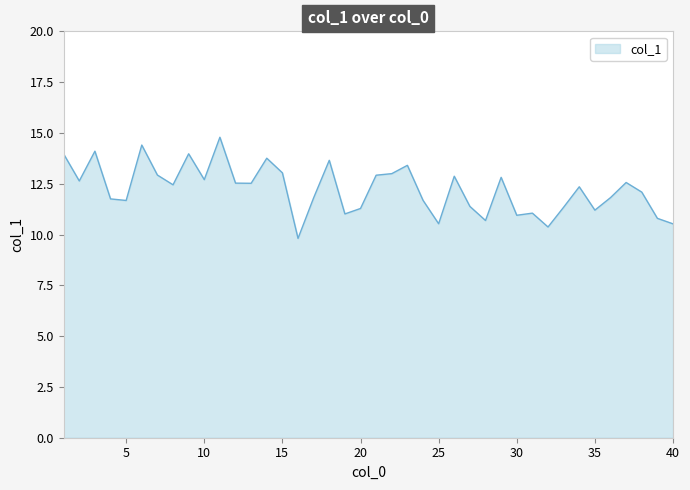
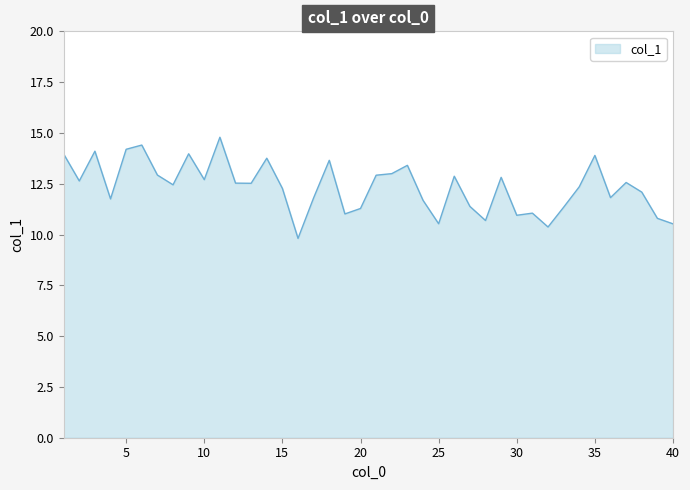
  {
-   "5": 11.7,
+   "5": 14.2,
    "10": 12.7,
-   "15": 13.0,
+   "15": 12.3,
    "20": 11.3,
    "25": 10.5,
    "30": 10.9,
-   "35": 11.2,
+   "35": 13.9,
    "40": 10.5
  }
